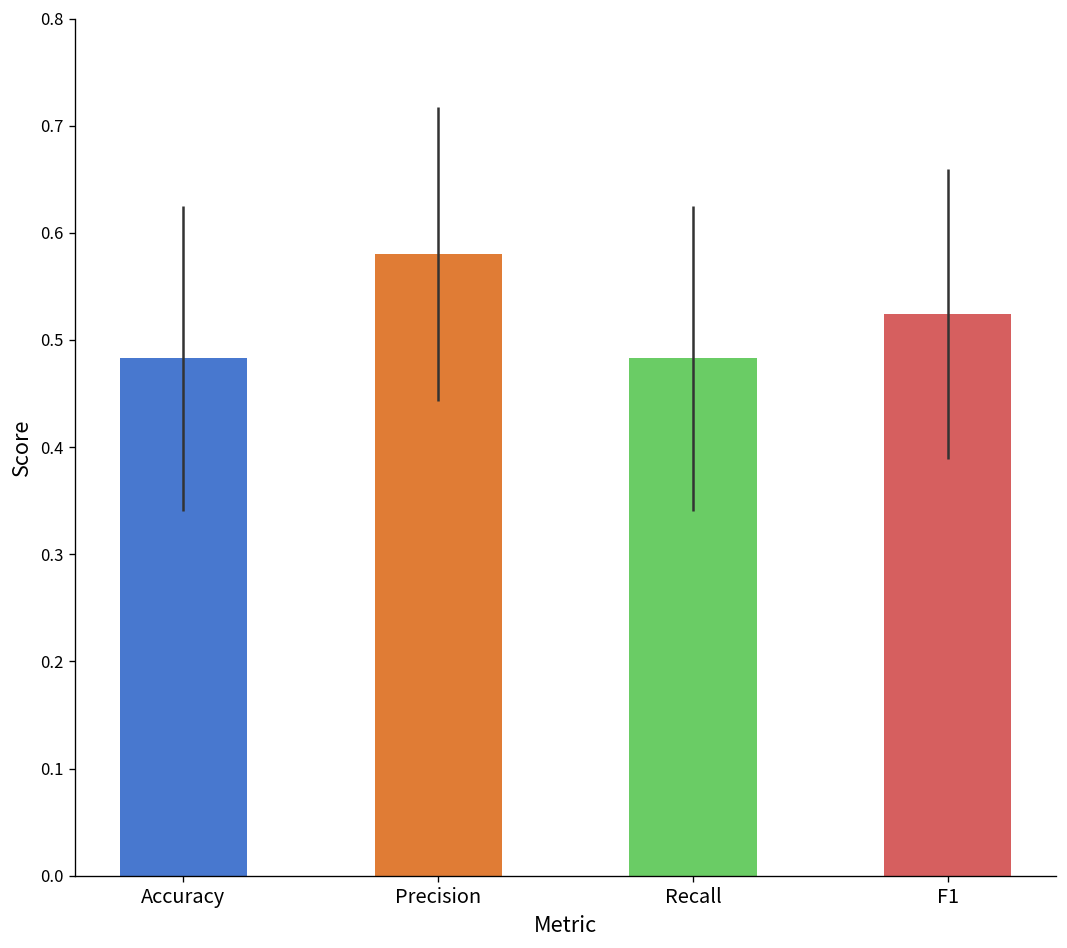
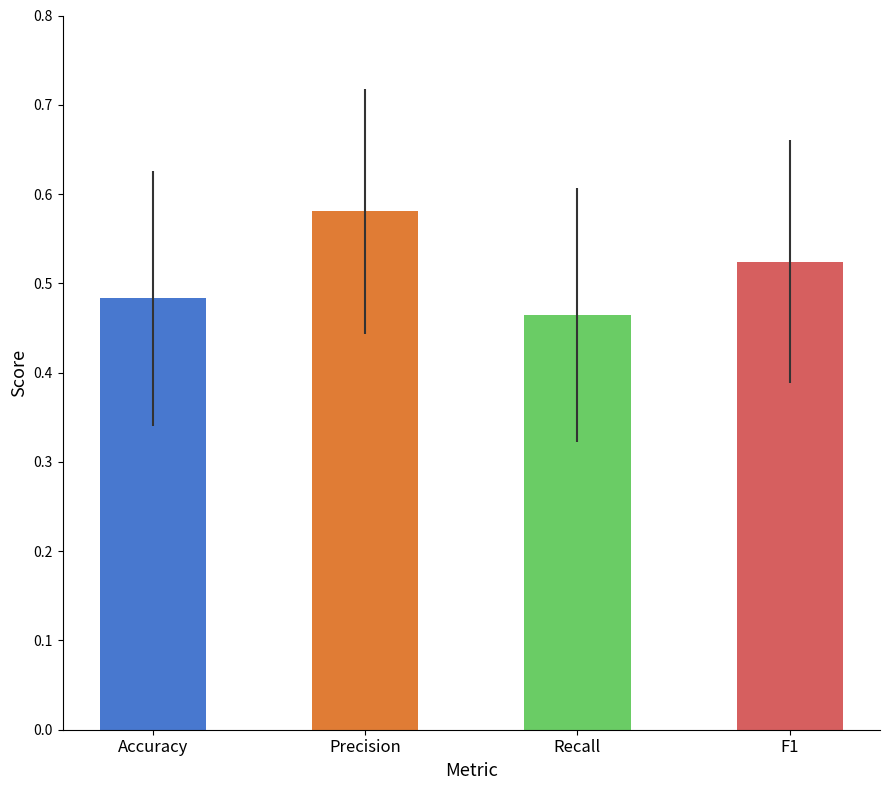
  {
    "Accuracy": 0.48,
    "Precision": 0.58,
-   "Recall": 0.48,
+   "Recall": 0.46,
    "F1": 0.52
  }
